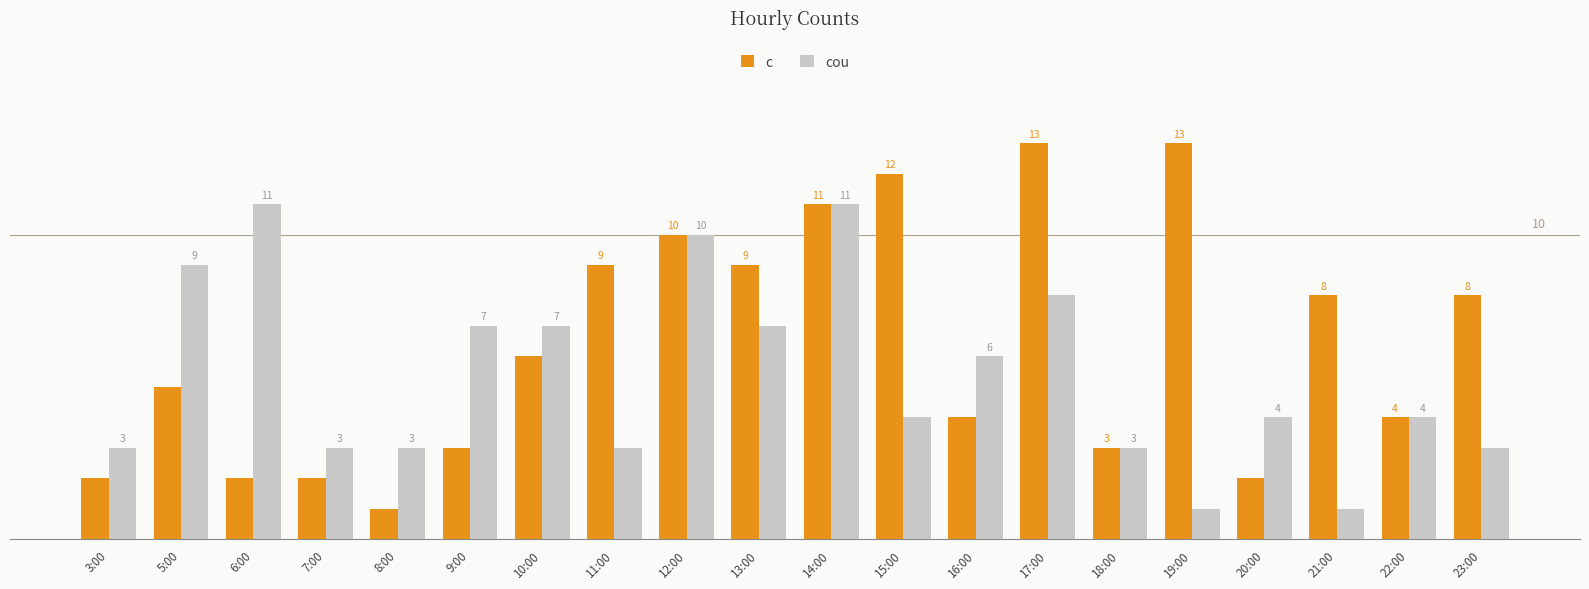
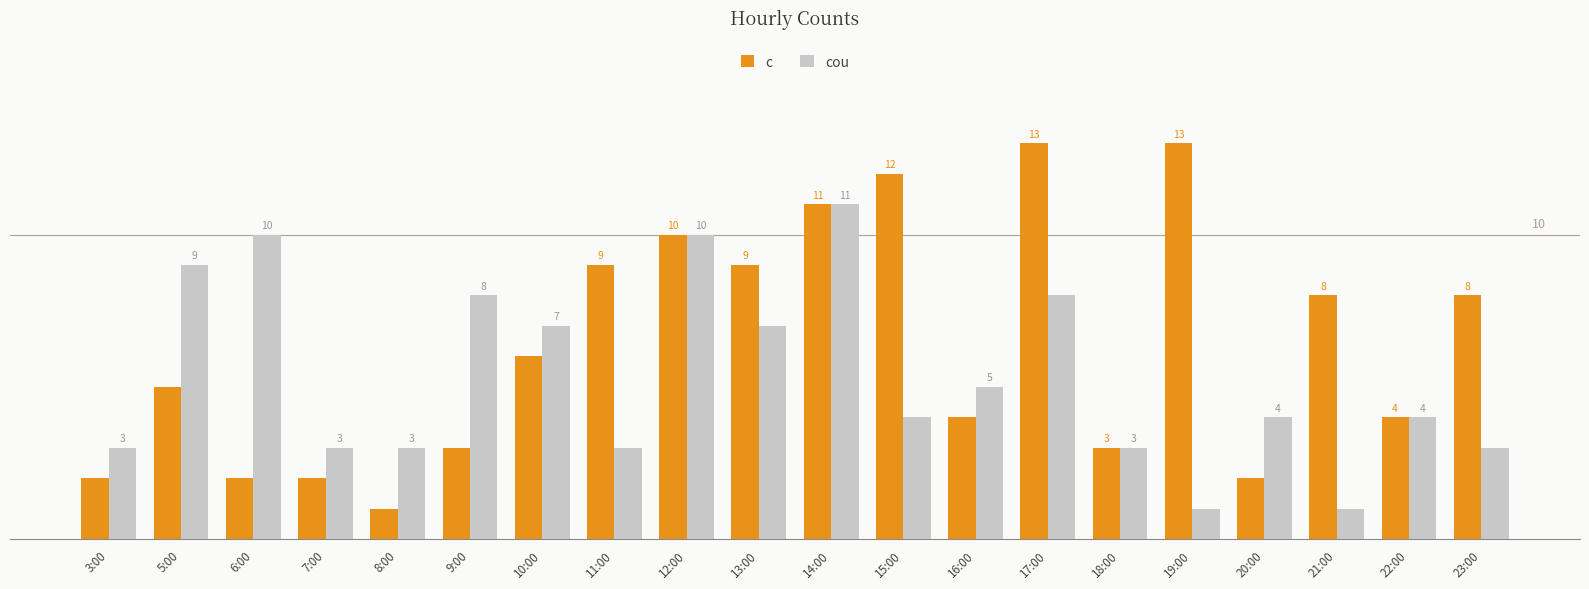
  {
    "c": {
      "11:00": 9,
      "12:00": 10,
      "13:00": 9,
      "14:00": 11,
      "15:00": 12,
      "17:00": 13,
      "18:00": 3,
      "19:00": 13,
      "21:00": 8,
      "22:00": 4,
      "23:00": 8
    },
    "cou": {
      "3:00": 3,
      "5:00": 9,
-     "6:00": 11,
+     "6:00": 10,
      "7:00": 3,
      "8:00": 3,
-     "9:00": 7,
+     "9:00": 8,
      "10:00": 7,
      "12:00": 10,
      "14:00": 11,
-     "16:00": 6,
+     "16:00": 5,
      "18:00": 3,
      "20:00": 4,
      "22:00": 4
    }
  }
